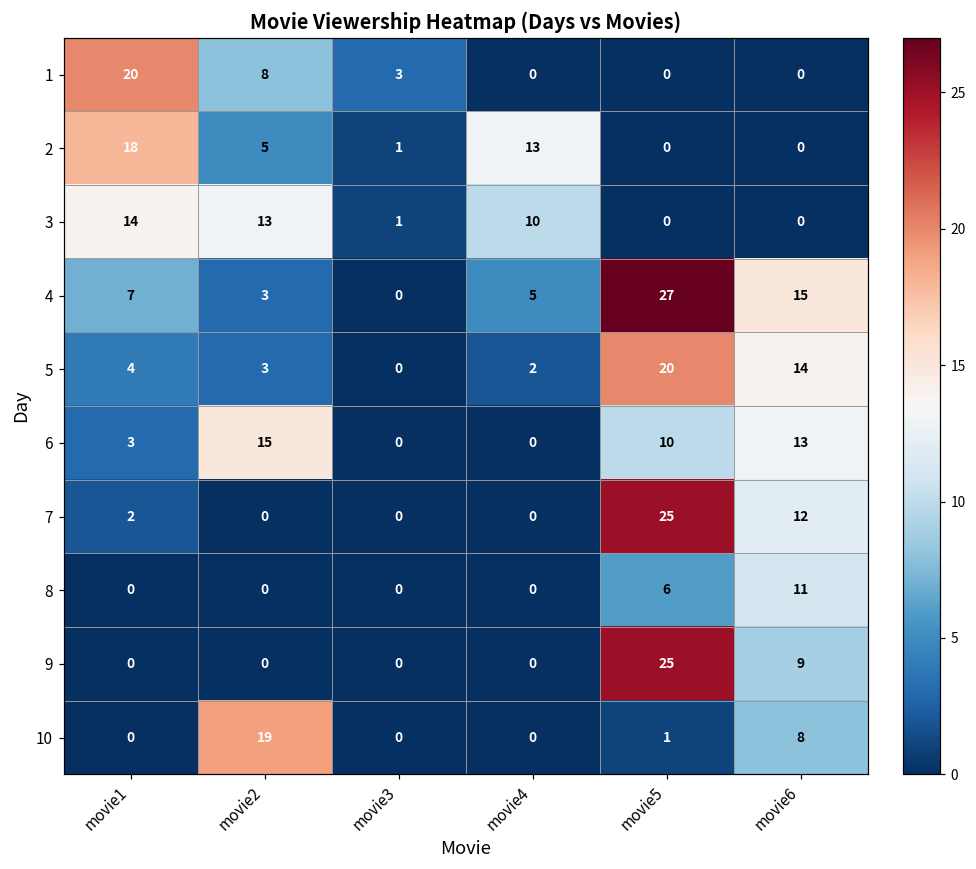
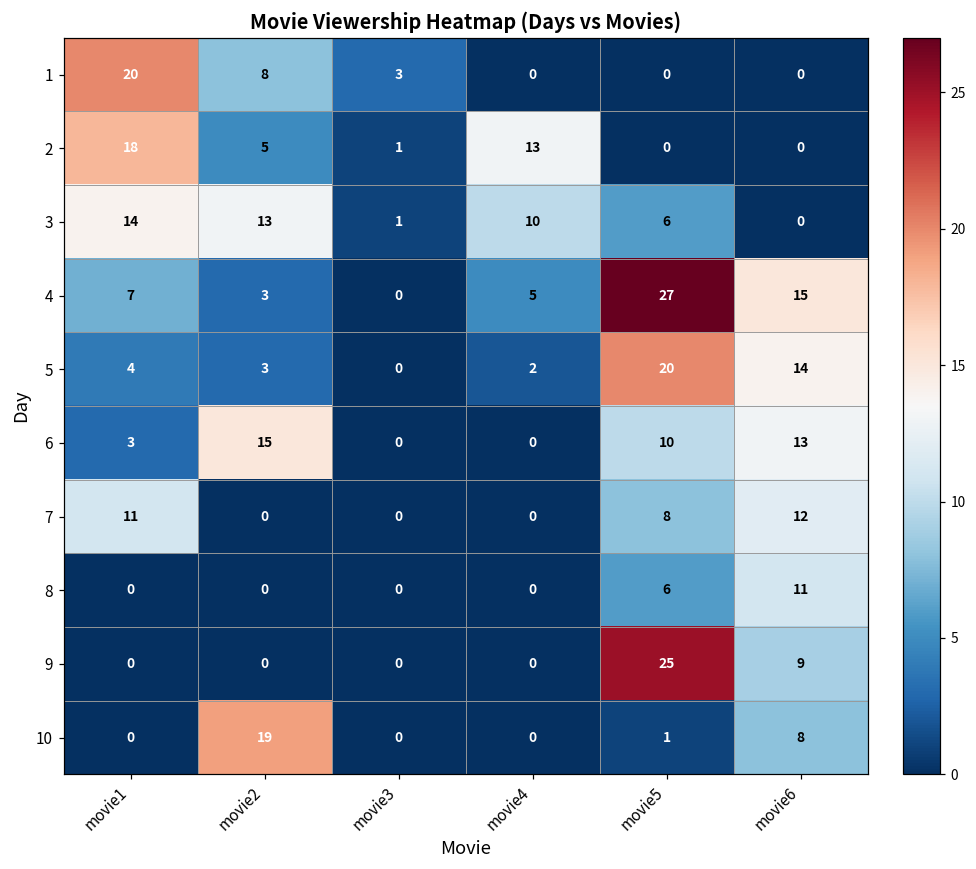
  {
    "3": {
-     "movie5": 0
+     "movie5": 6
    },
    "7": {
-     "movie1": 2,
-     "movie5": 25
+     "movie1": 11,
+     "movie5": 8
    }
  }
